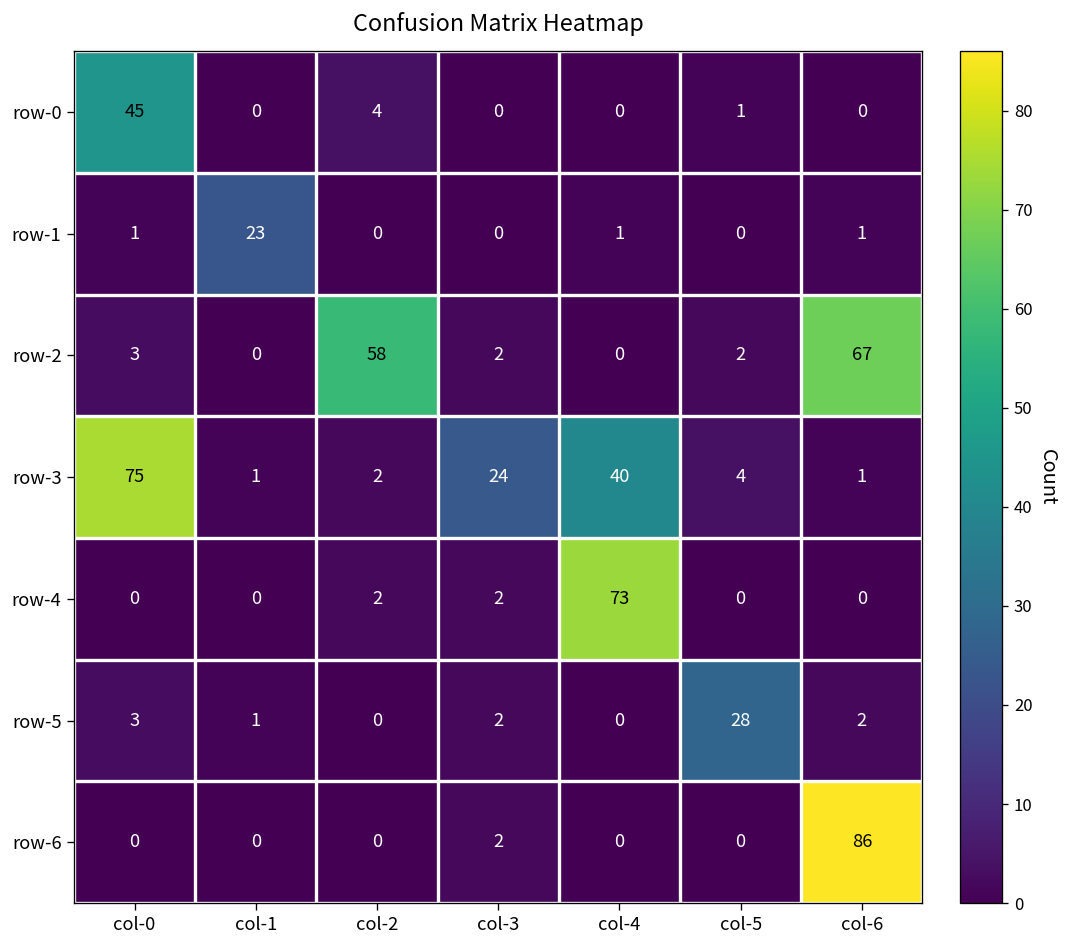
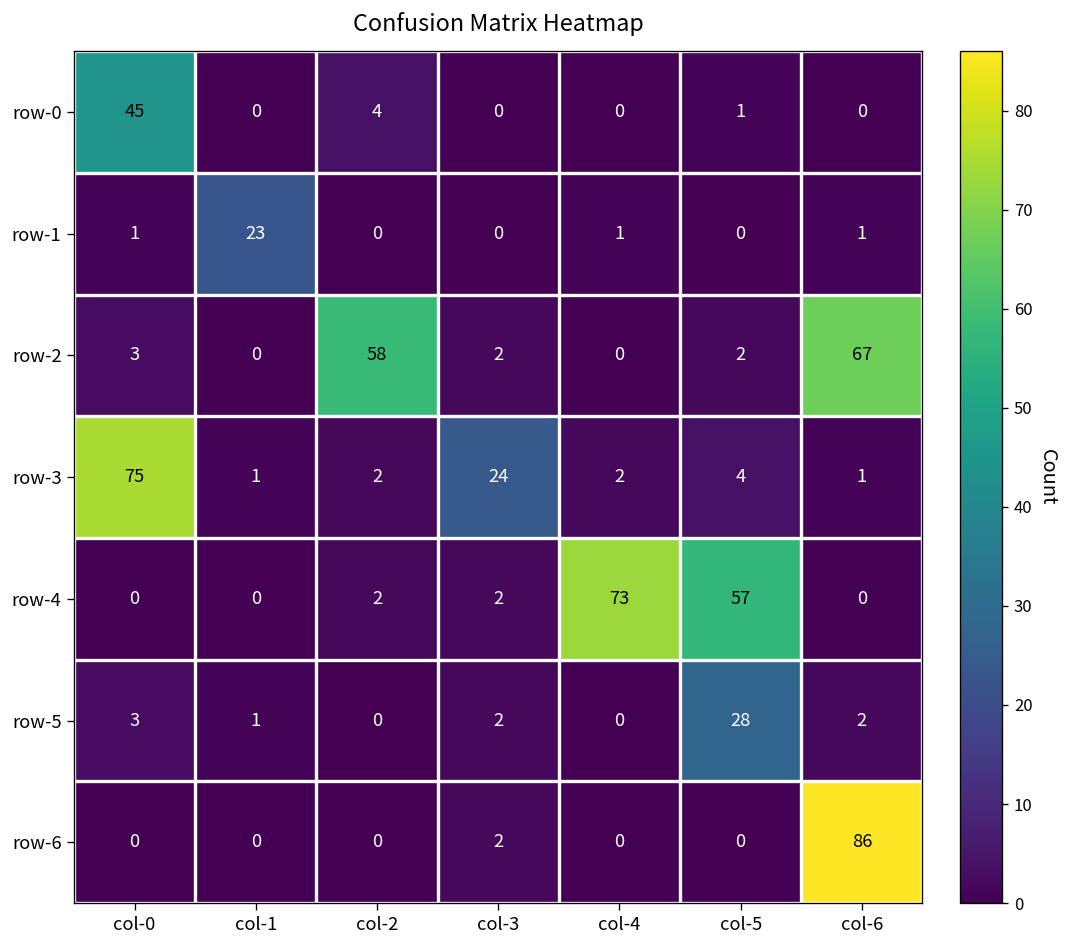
  {
    "row-0": {
      "col-0": 45,
      "col-1": 0,
      "col-2": 4,
      "col-3": 0,
      "col-4": 0,
      "col-5": 1,
      "col-6": 0
    },
    "row-1": {
      "col-0": 1,
      "col-1": 23,
      "col-2": 0,
      "col-3": 0,
      "col-4": 1,
      "col-5": 0,
      "col-6": 1
    },
    "row-2": {
      "col-0": 3,
      "col-1": 0,
      "col-2": 58,
      "col-3": 2,
      "col-4": 0,
      "col-5": 2,
      "col-6": 67
    },
    "row-3": {
      "col-0": 75,
      "col-1": 1,
      "col-2": 2,
      "col-3": 24,
-     "col-4": 40,
+     "col-4": 2,
      "col-5": 4,
      "col-6": 1
    },
    "row-4": {
      "col-0": 0,
      "col-1": 0,
      "col-2": 2,
      "col-3": 2,
      "col-4": 73,
-     "col-5": 0,
+     "col-5": 57,
      "col-6": 0
    },
    "row-5": {
      "col-0": 3,
      "col-1": 1,
      "col-2": 0,
      "col-3": 2,
      "col-4": 0,
      "col-5": 28,
      "col-6": 2
    },
    "row-6": {
      "col-0": 0,
      "col-1": 0,
      "col-2": 0,
      "col-3": 2,
      "col-4": 0,
      "col-5": 0,
      "col-6": 86
    }
  }
